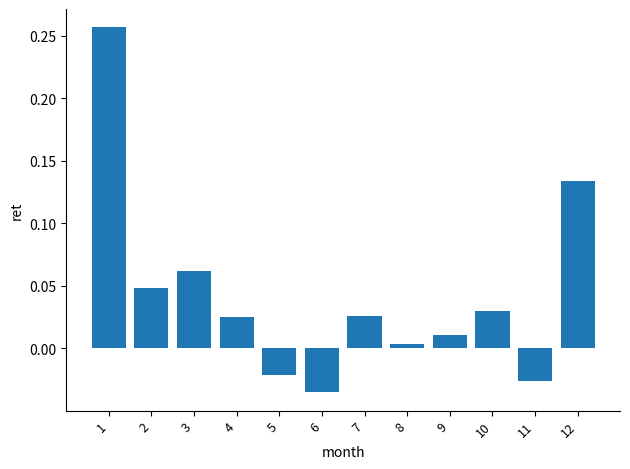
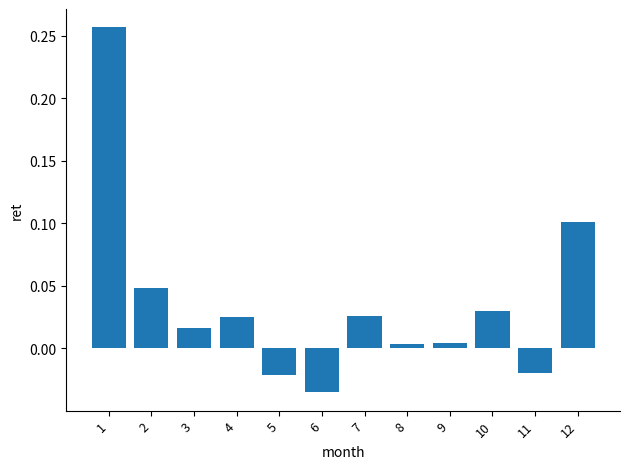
  {
    "1": 0.257,
    "2": 0.048,
-   "3": 0.062,
+   "3": 0.016,
    "4": 0.025,
    "5": -0.021,
    "6": -0.035,
    "7": 0.026,
    "8": 0.004,
-   "9": 0.011,
+   "9": 0.004,
    "10": 0.030,
-   "11": -0.026,
-   "12": 0.134
+   "11": -0.020,
+   "12": 0.101
  }
